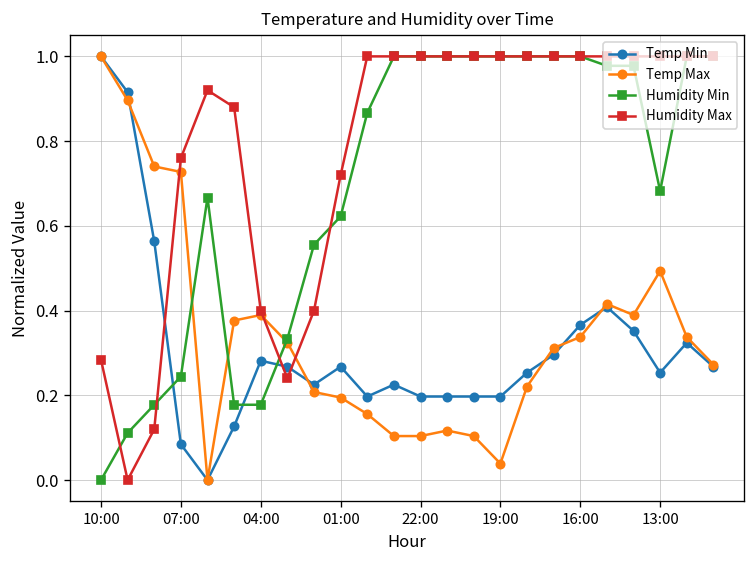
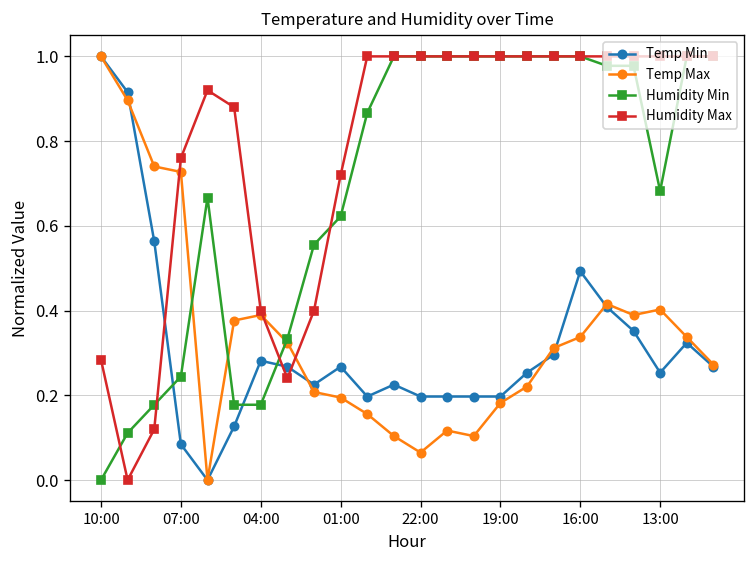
  {
    "Temp Min": {
      "07:00": 0.08,
      "04:00": 0.28,
      "01:00": 0.27,
      "22:00": 0.20,
      "19:00": 0.20,
-     "16:00": 0.37,
+     "16:00": 0.49,
      "13:00": 0.25
    },
    "Temp Max": {
      "07:00": 0.73,
      "04:00": 0.39,
      "01:00": 0.19,
-     "22:00": 0.10,
-     "19:00": 0.04,
+     "22:00": 0.06,
+     "19:00": 0.18,
      "16:00": 0.34,
-     "13:00": 0.49
+     "13:00": 0.40
    },
    "Humidity Min": {
      "10:00": 0.00,
      "07:00": 0.24,
      "04:00": 0.18,
      "01:00": 0.62,
      "13:00": 0.68
    },
    "Humidity Max": {
      "10:00": 0.28,
      "07:00": 0.76,
      "04:00": 0.40,
      "01:00": 0.72
    }
  }
